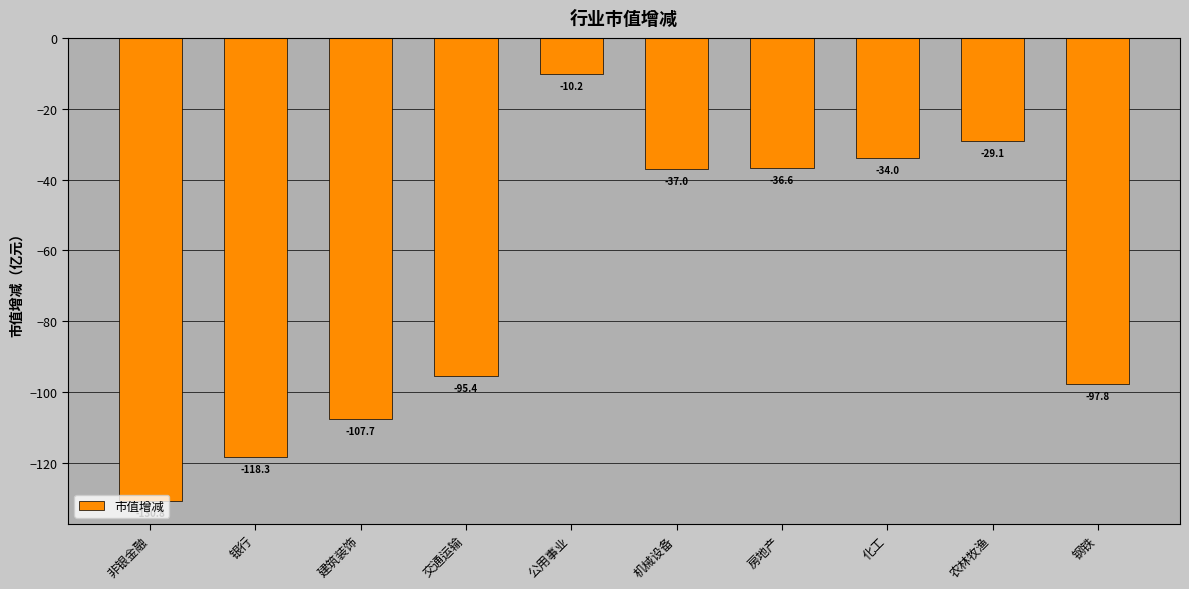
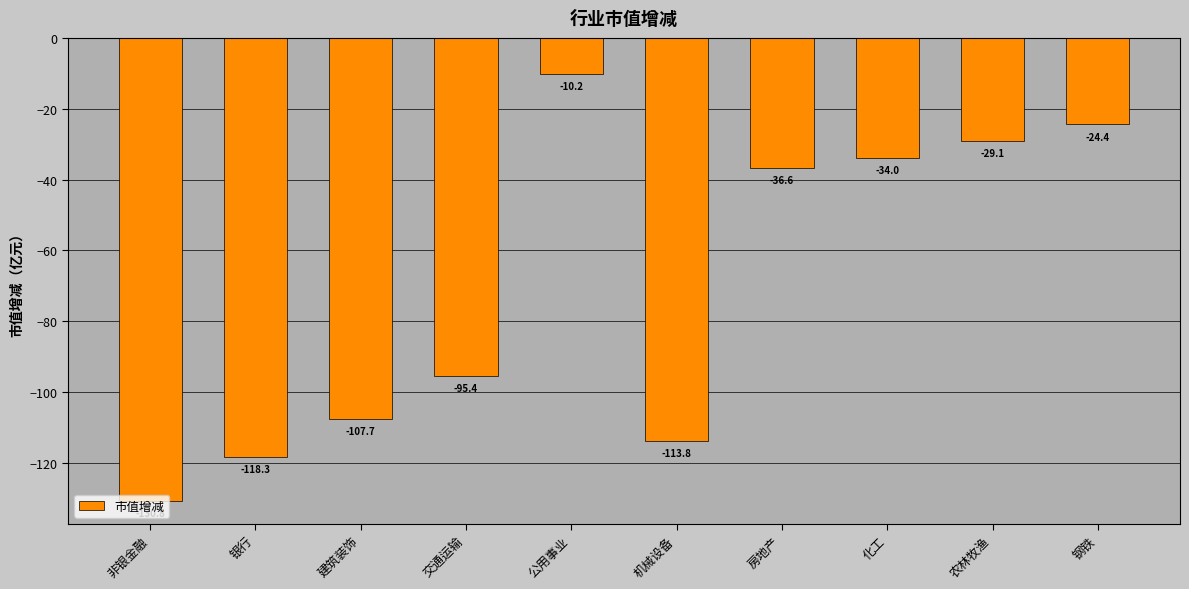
  {
    "银行": -118.3,
    "建筑装饰": -107.7,
    "交通运输": -95.4,
    "公用事业": -10.2,
-   "机械设备": -37.0,
+   "机械设备": -113.8,
    "房地产": -36.6,
    "化工": -34.0,
    "农林牧渔": -29.1,
-   "钢铁": -97.8
+   "钢铁": -24.4
  }
